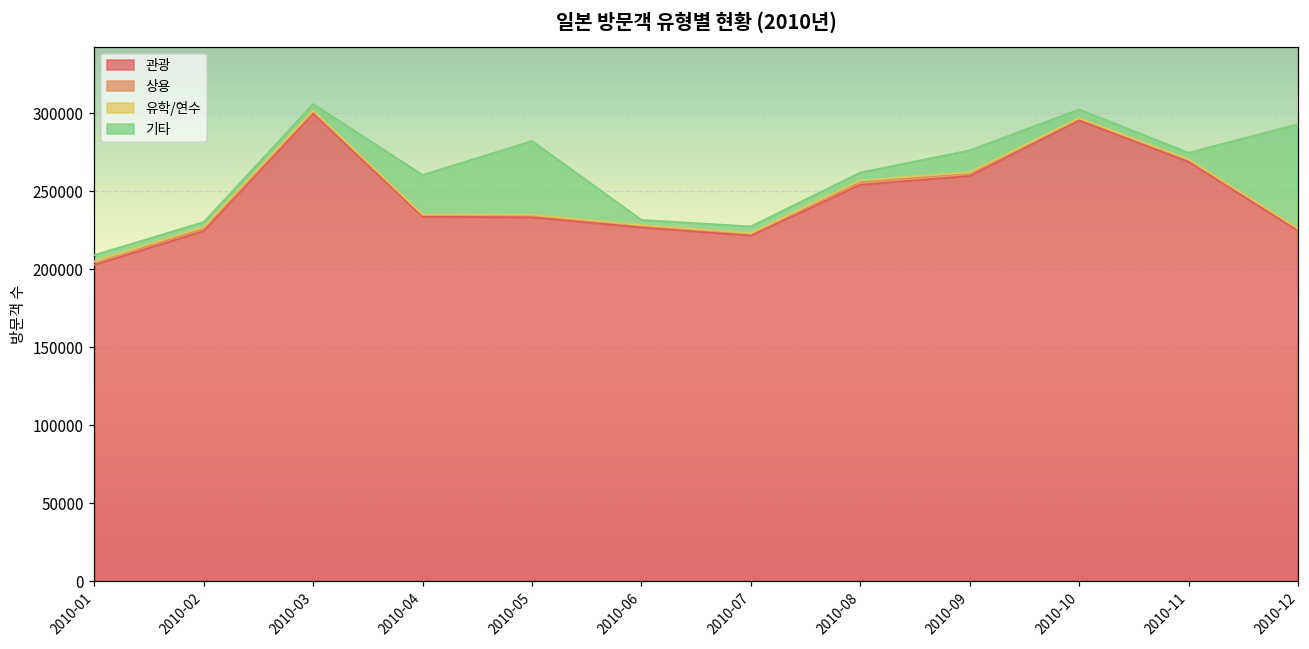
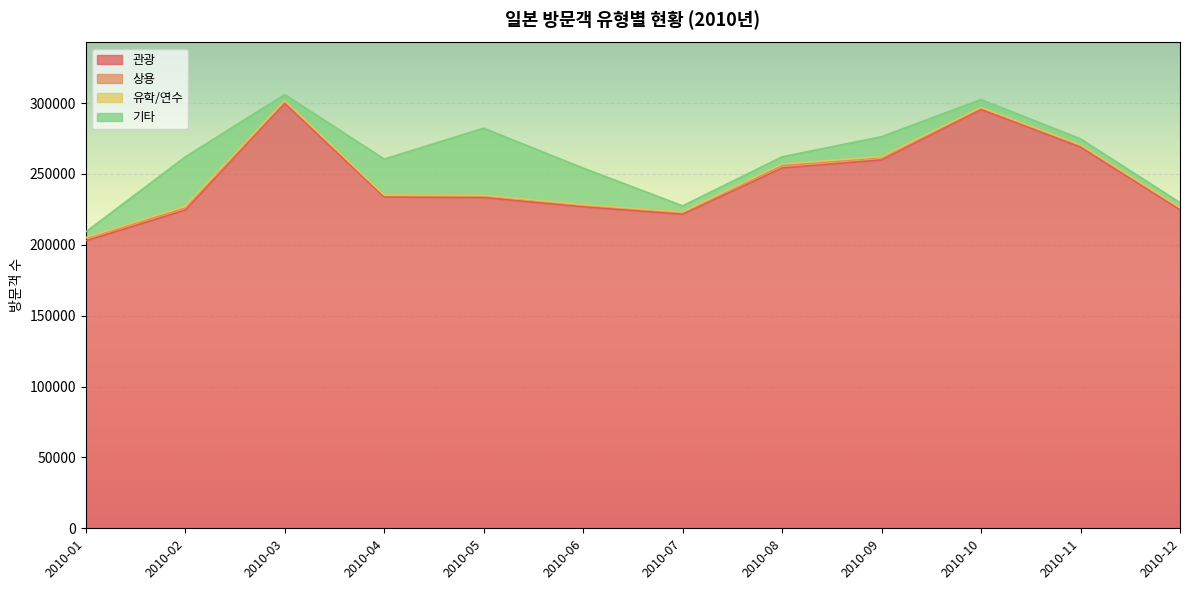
  {
    "기타": {
      "2010-01": 4000,
-     "2010-02": 3000,
+     "2010-02": 35000,
      "2010-03": 4000,
      "2010-04": 25000,
      "2010-05": 47000,
-     "2010-06": 3000,
+     "2010-06": 26000,
      "2010-07": 4000,
      "2010-08": 5000,
      "2010-09": 14000,
      "2010-10": 6000,
      "2010-11": 4000,
-     "2010-12": 67000
+     "2010-12": 4000
    }
  }
